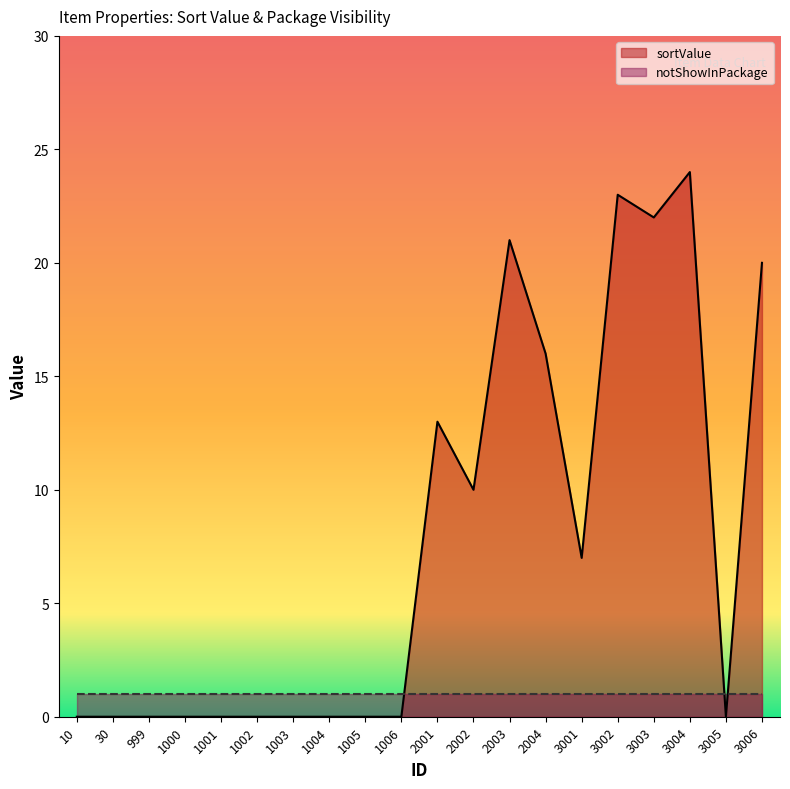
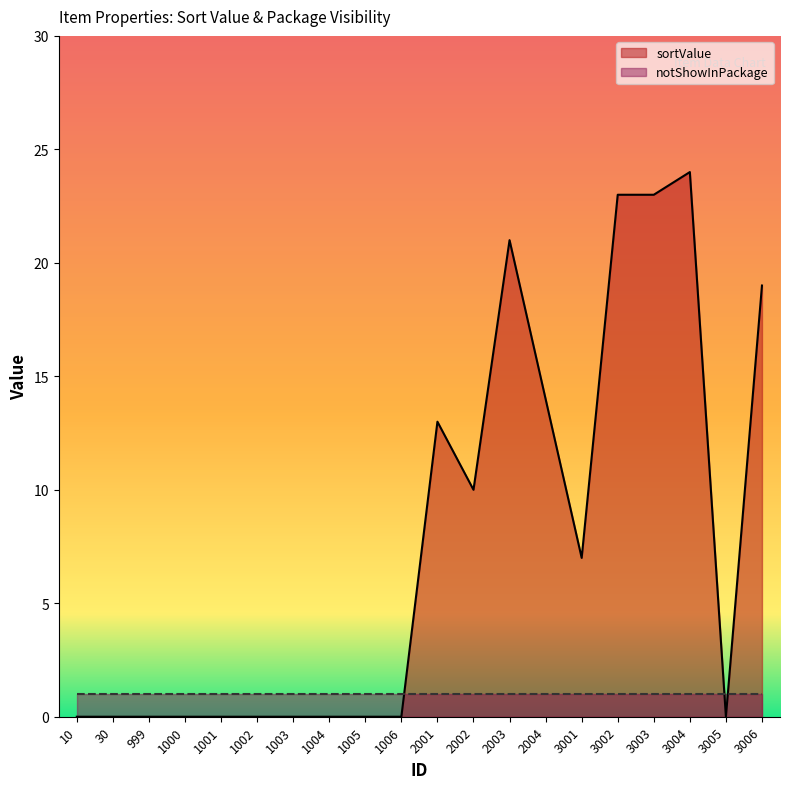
  {
    "sortValue": {
      "10": 0,
      "30": 0,
      "999": 0,
      "1000": 0,
      "1001": 0,
      "1002": 0,
      "1003": 0,
      "1004": 0,
      "1005": 0,
      "1006": 0,
      "2001": 13,
      "2002": 10,
      "2003": 21,
-     "2004": 16,
+     "2004": 14,
      "3001": 7,
      "3002": 23,
-     "3003": 22,
+     "3003": 23,
      "3004": 24,
      "3005": 0,
-     "3006": 20
+     "3006": 19
    },
    "notShowInPackage": {
      "10": 1,
      "30": 1,
      "999": 1,
      "1000": 1,
      "1001": 1,
      "1002": 1,
      "1003": 1,
      "1004": 1,
      "1005": 1,
      "1006": 1,
      "2001": 1,
      "2002": 1,
      "2003": 1,
      "2004": 1,
      "3001": 1,
      "3002": 1,
      "3003": 1,
      "3004": 1,
      "3005": 1,
      "3006": 1
    }
  }
